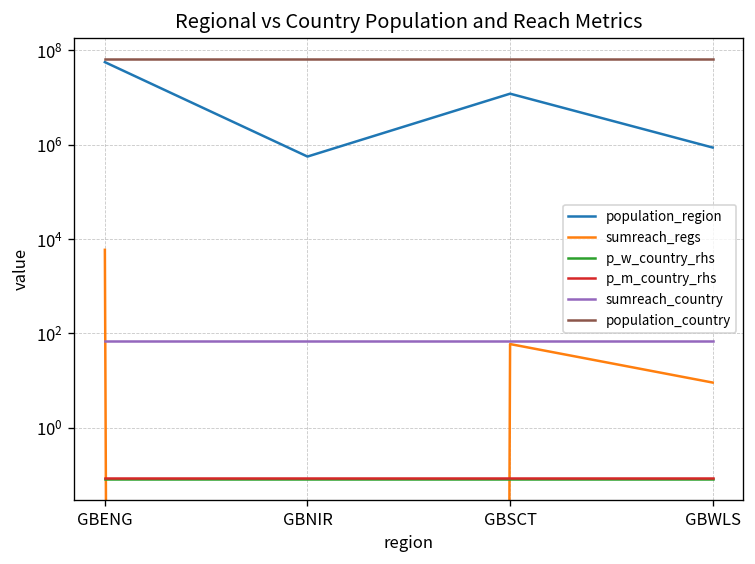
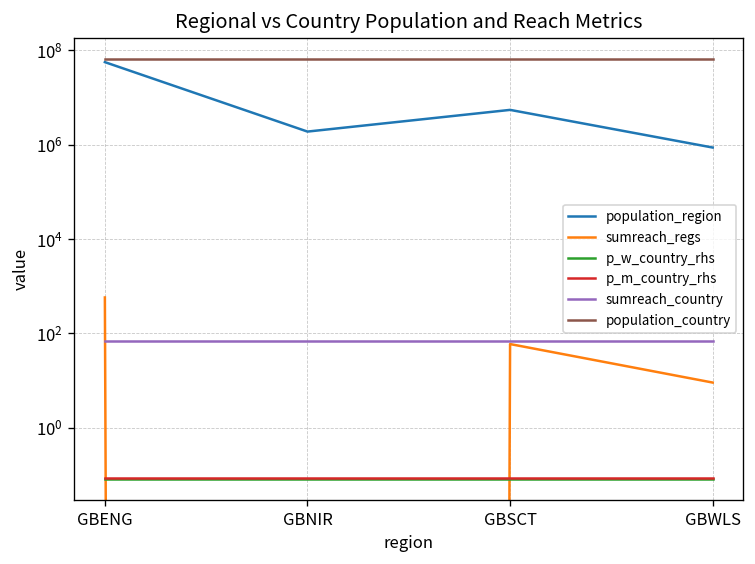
  {
    "population_region": {
      "GBENG": 60000000,
-     "GBNIR": 600000,
-     "GBSCT": 12000000,
+     "GBNIR": 2000000,
+     "GBSCT": 5000000,
      "GBWLS": 900000
    },
    "sumreach_regs": {
-     "GBENG": 6000,
+     "GBENG": 600,
      "GBSCT": 60,
      "GBWLS": 9
    },
    "sumreach_country": {
      "GBENG": 70,
      "GBNIR": 70,
      "GBSCT": 70,
      "GBWLS": 70
    },
    "population_country": {
      "GBENG": 70000000,
      "GBNIR": 70000000,
      "GBSCT": 70000000,
      "GBWLS": 70000000
    }
  }
